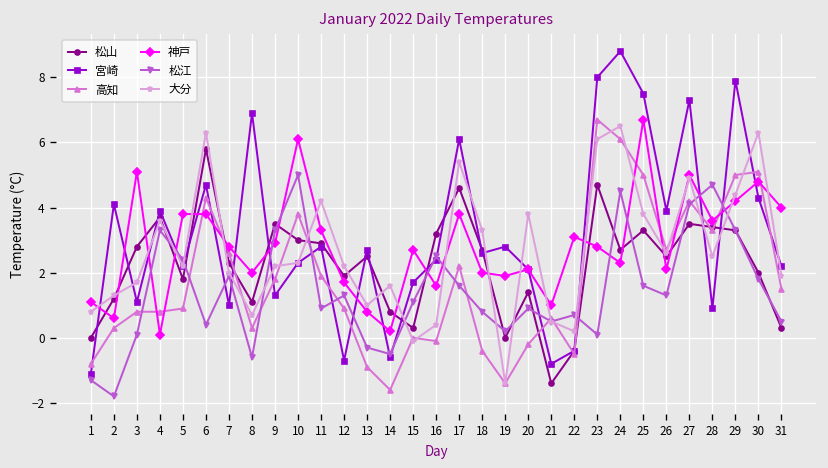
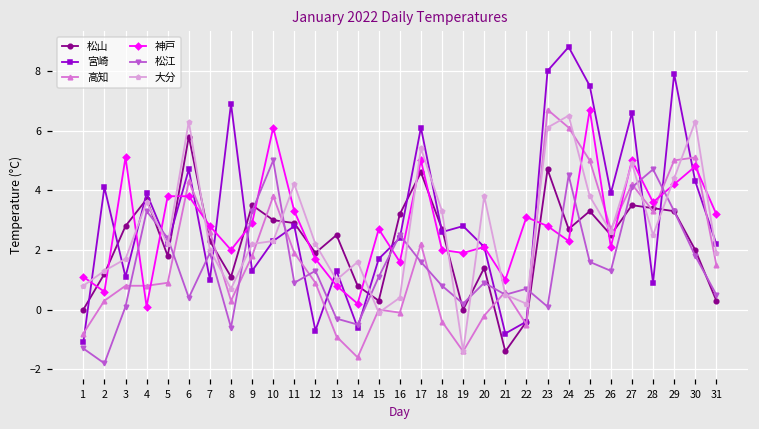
  {
    "松山": {
      "1": 0.0,
      "2": 1.2,
      "3": 2.8,
      "4": 3.7,
      "5": 1.8,
      "6": 5.8,
      "7": 2.3,
      "8": 1.1,
      "9": 3.5,
      "10": 3.0,
      "11": 2.9,
      "12": 1.9,
      "13": 2.5,
      "14": 0.8,
      "15": 0.3,
      "16": 3.2,
      "17": 4.6,
      "18": 2.7,
      "19": 0.0,
      "20": 1.4,
      "21": -1.4,
      "23": 4.7,
      "24": 2.7,
      "25": 3.3,
      "26": 2.5,
      "27": 3.5,
      "28": 3.4,
      "30": 2.0,
      "31": 0.3
    },
    "宮崎": {
      "1": -1.1,
      "2": 4.1,
      "3": 1.1,
      "4": 3.9,
      "6": 4.7,
      "7": 1.0,
      "8": 6.9,
      "9": 1.3,
      "11": 2.8,
      "12": -0.7,
-     "13": 2.7,
+     "13": 1.3,
      "14": -0.6,
      "15": 1.7,
      "16": 2.4,
      "17": 6.1,
      "18": 2.6,
      "19": 2.8,
      "21": -0.8,
      "23": 8.0,
      "24": 8.8,
      "25": 7.5,
      "26": 3.9,
-     "27": 7.3,
+     "27": 6.6,
      "28": 0.9,
      "29": 7.9,
      "30": 4.3,
      "31": 2.2
    },
    "神戸": {
      "1": 1.1,
      "2": 0.6,
      "3": 5.1,
      "4": 0.1,
      "5": 3.8,
      "6": 3.8,
      "7": 2.8,
      "8": 2.0,
      "9": 2.9,
      "10": 6.1,
      "11": 3.3,
      "12": 1.7,
      "13": 0.8,
      "14": 0.2,
      "15": 2.7,
      "16": 1.6,
-     "17": 3.8,
+     "17": 5.0,
      "18": 2.0,
      "19": 1.9,
      "21": 1.0,
      "22": 3.1,
      "23": 2.8,
      "24": 2.3,
      "25": 6.7,
      "26": 2.1,
      "27": 5.0,
      "28": 3.6,
      "29": 4.2,
      "30": 4.8,
-     "31": 4.0
+     "31": 3.2
    }
  }
